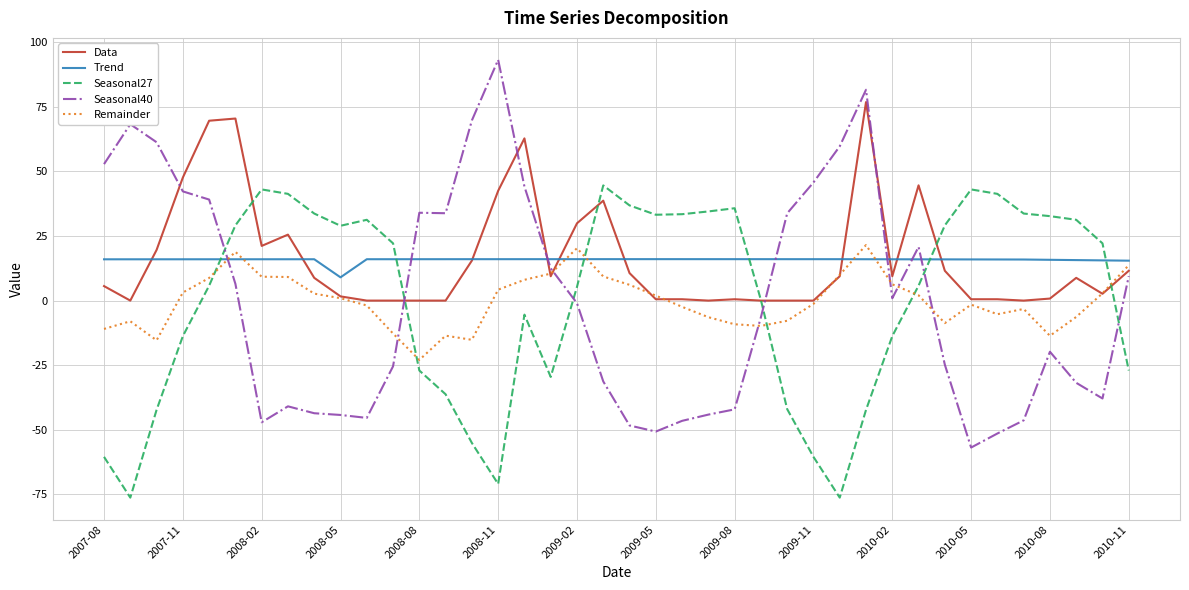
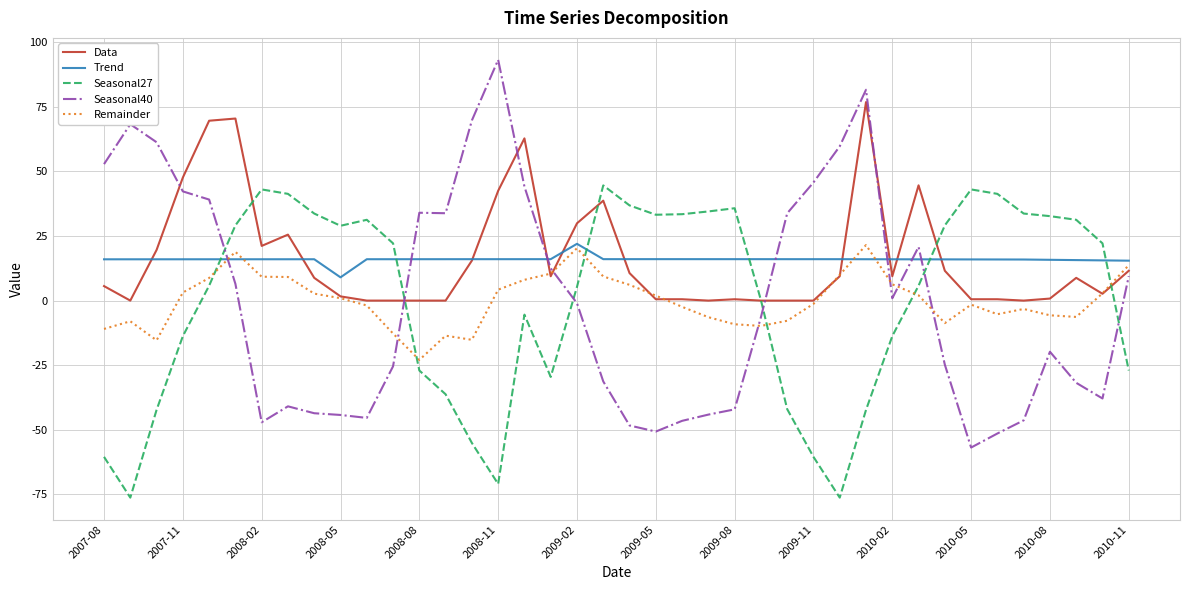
  {
    "Data": {
      "2007-08": 6,
      "2007-11": 48,
      "2008-02": 21,
      "2008-08": 0,
      "2008-11": 42,
      "2009-02": 30,
      "2009-05": 1,
      "2009-08": 1,
      "2009-11": 0,
      "2010-02": 9,
      "2010-05": 1,
      "2010-08": 1,
      "2010-11": 12
    },
    "Trend": {
      "2007-08": 16,
      "2007-11": 16,
      "2008-02": 16,
      "2008-05": 9,
      "2008-08": 16,
      "2008-11": 16,
-     "2009-02": 16,
+     "2009-02": 22,
      "2009-05": 16,
      "2009-08": 16,
      "2009-11": 16,
      "2010-02": 16,
      "2010-05": 16,
      "2010-08": 16,
      "2010-11": 15
    },
    "Seasonal27": {
      "2007-08": -60,
      "2007-11": -14,
      "2008-02": 43,
      "2008-05": 29,
      "2008-08": -27,
      "2008-11": -71,
      "2009-02": 5,
      "2009-05": 33,
      "2009-08": 36,
      "2009-11": -60,
      "2010-02": -14,
      "2010-05": 43,
      "2010-08": 33,
      "2010-11": -27
    },
    "Seasonal40": {
      "2007-08": 53,
      "2007-11": 42,
      "2008-02": -47,
      "2008-05": -44,
      "2008-08": 34,
      "2008-11": 93,
      "2009-02": -1,
      "2009-05": -51,
      "2009-08": -42,
      "2009-11": 46,
      "2010-02": 1,
      "2010-05": -57,
      "2010-08": -20,
      "2010-11": 9
    },
    "Remainder": {
      "2007-08": -11,
      "2007-11": 3,
      "2008-02": 9,
      "2008-08": -23,
      "2008-11": 4,
      "2009-02": 20,
      "2009-05": 2,
      "2009-08": -9,
      "2009-11": -1,
      "2010-02": 6,
      "2010-05": -2,
-     "2010-08": -14,
+     "2010-08": -6,
      "2010-11": 14
    }
  }
